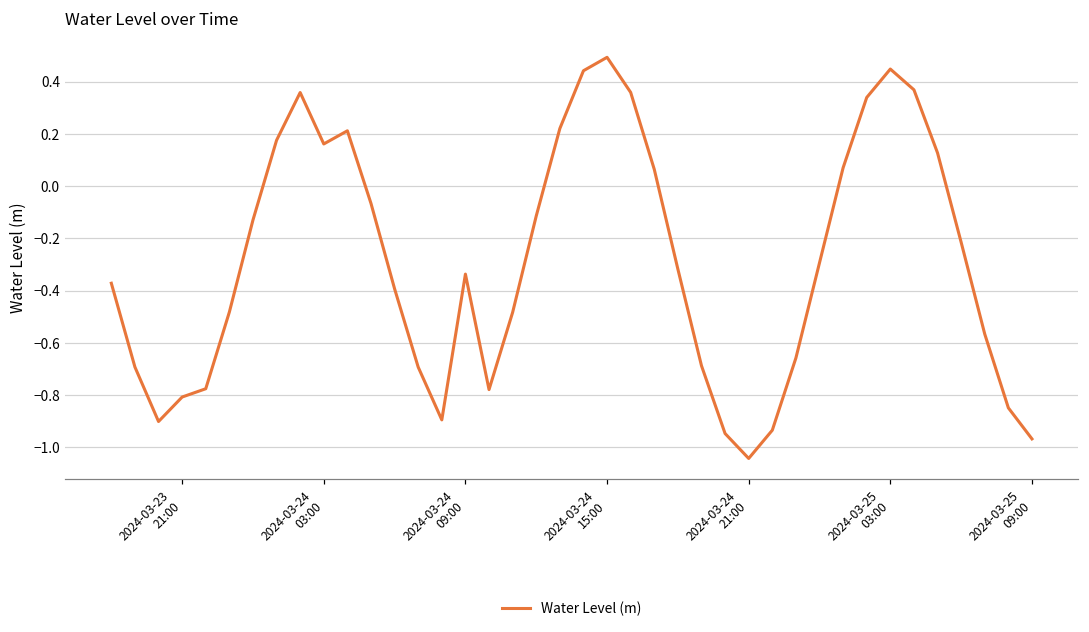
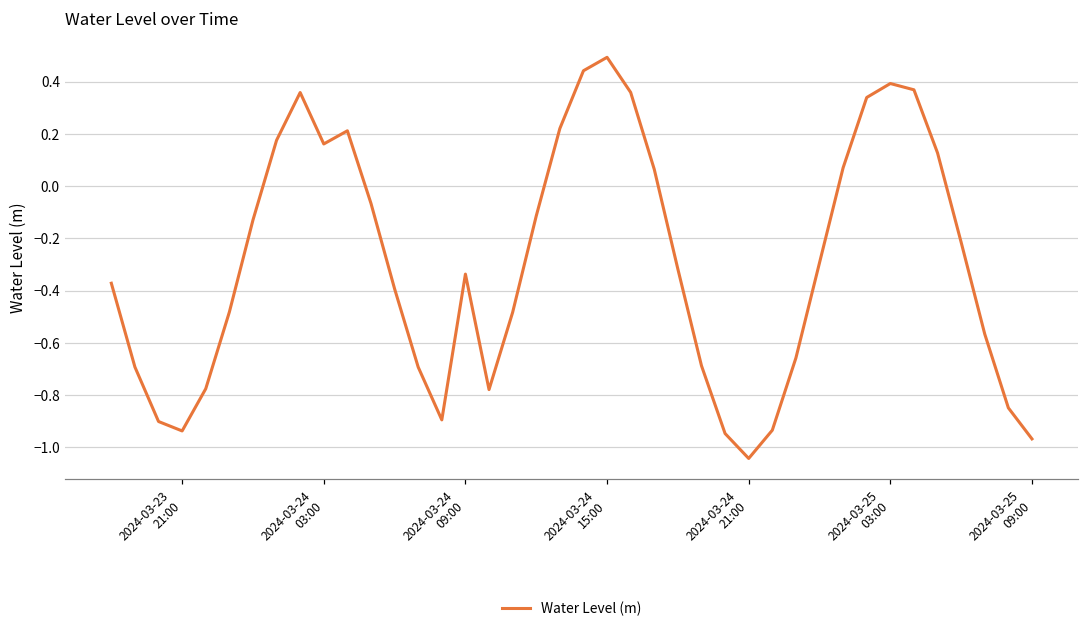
  {
-   "2024-03-23 21:00": -0.81,
+   "2024-03-23 21:00": -0.94,
    "2024-03-24 03:00": 0.16,
    "2024-03-24 09:00": -0.34,
    "2024-03-24 15:00": 0.49,
    "2024-03-24 21:00": -1.04,
-   "2024-03-25 03:00": 0.45,
+   "2024-03-25 03:00": 0.39,
    "2024-03-25 09:00": -0.97
  }
